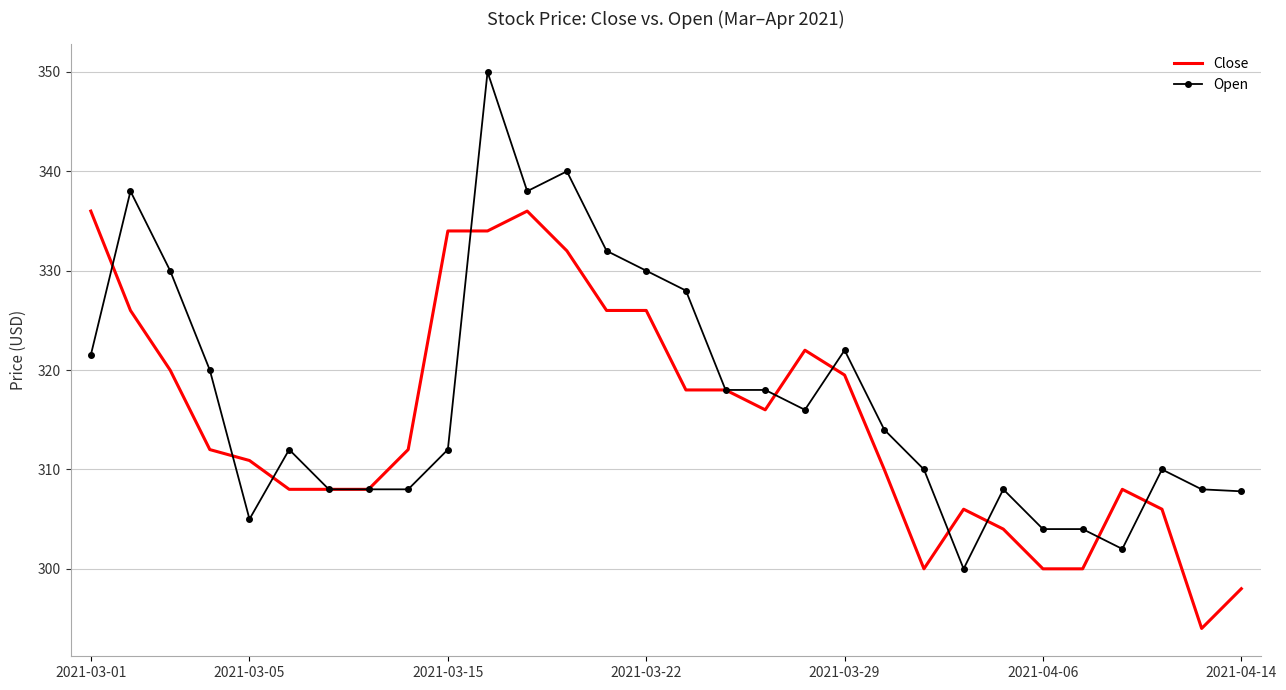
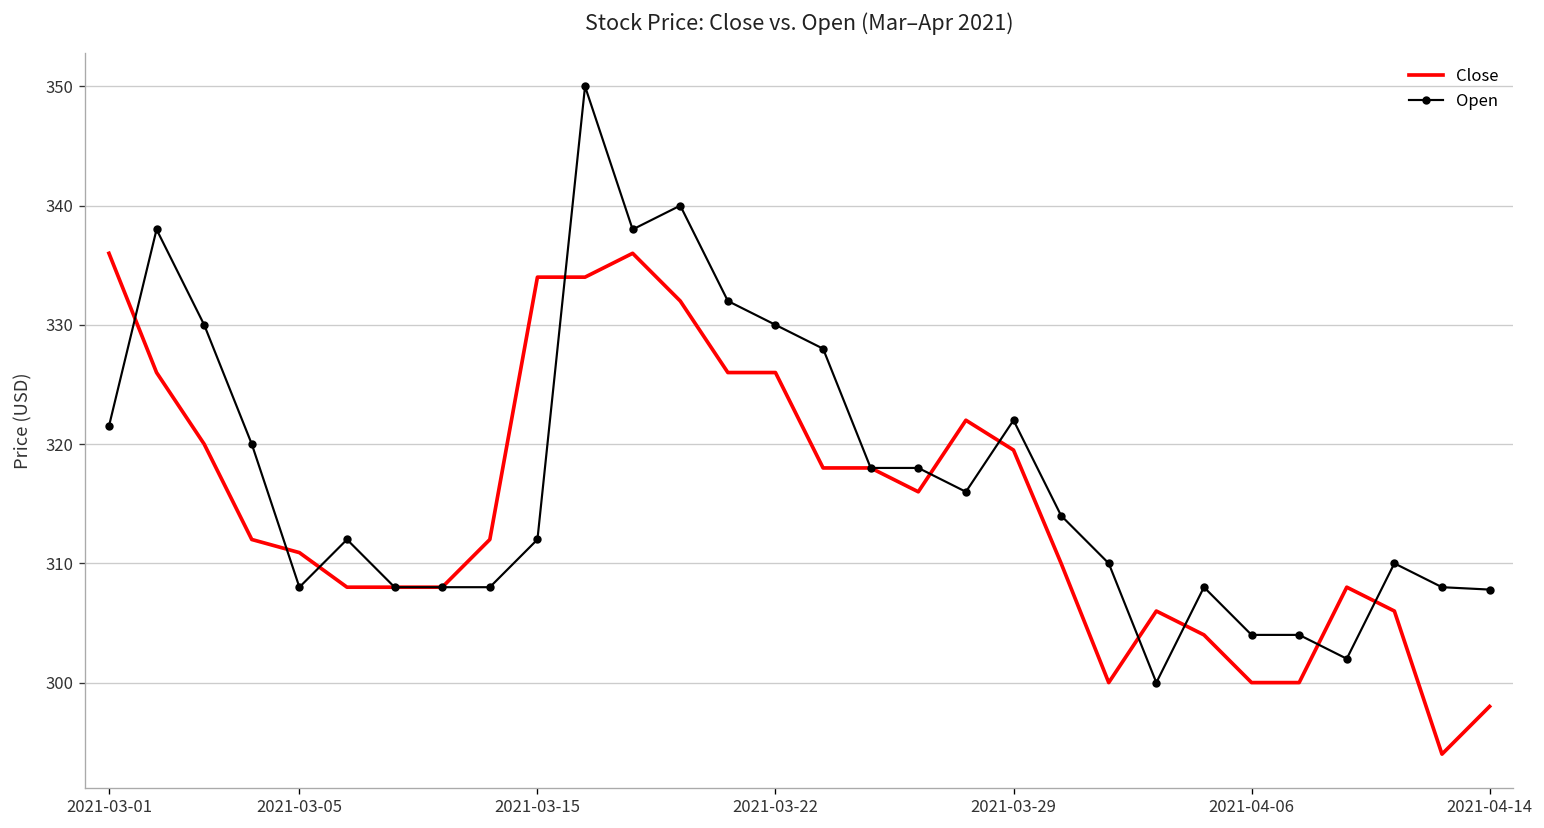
  {
    "Close": {
      "2021-03-01": 336,
      "2021-03-05": 311,
      "2021-03-15": 334,
      "2021-03-22": 326,
      "2021-03-29": 320,
      "2021-04-06": 300,
      "2021-04-14": 298
    },
    "Open": {
      "2021-03-01": 322,
-     "2021-03-05": 305,
+     "2021-03-05": 308,
      "2021-03-15": 312,
      "2021-03-22": 330,
      "2021-03-29": 322,
      "2021-04-06": 304,
      "2021-04-14": 308
    }
  }
